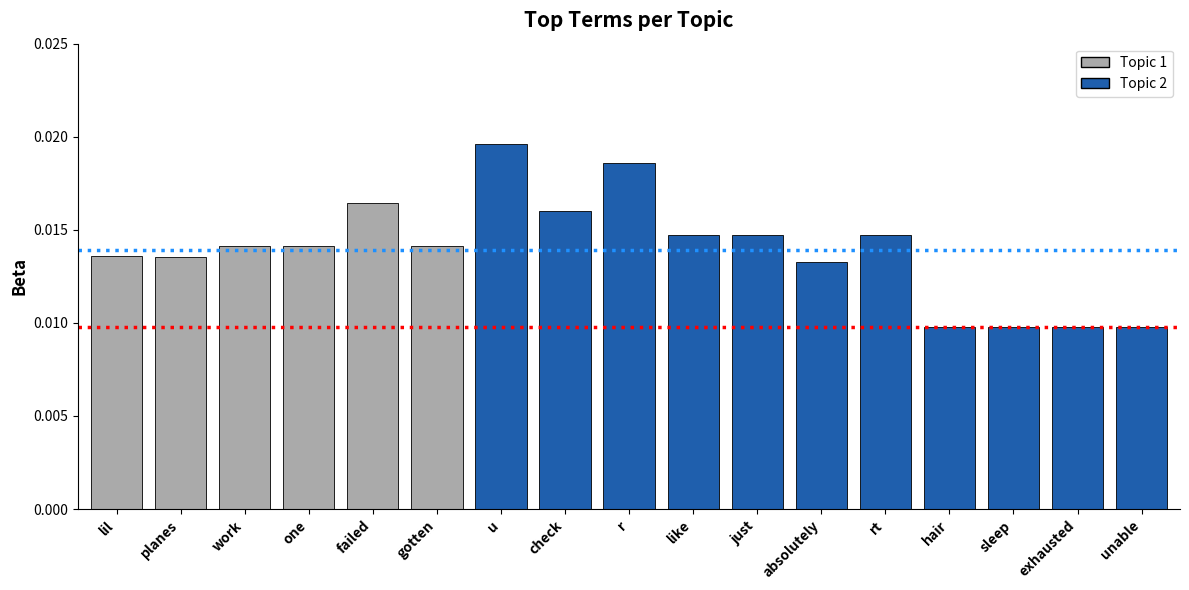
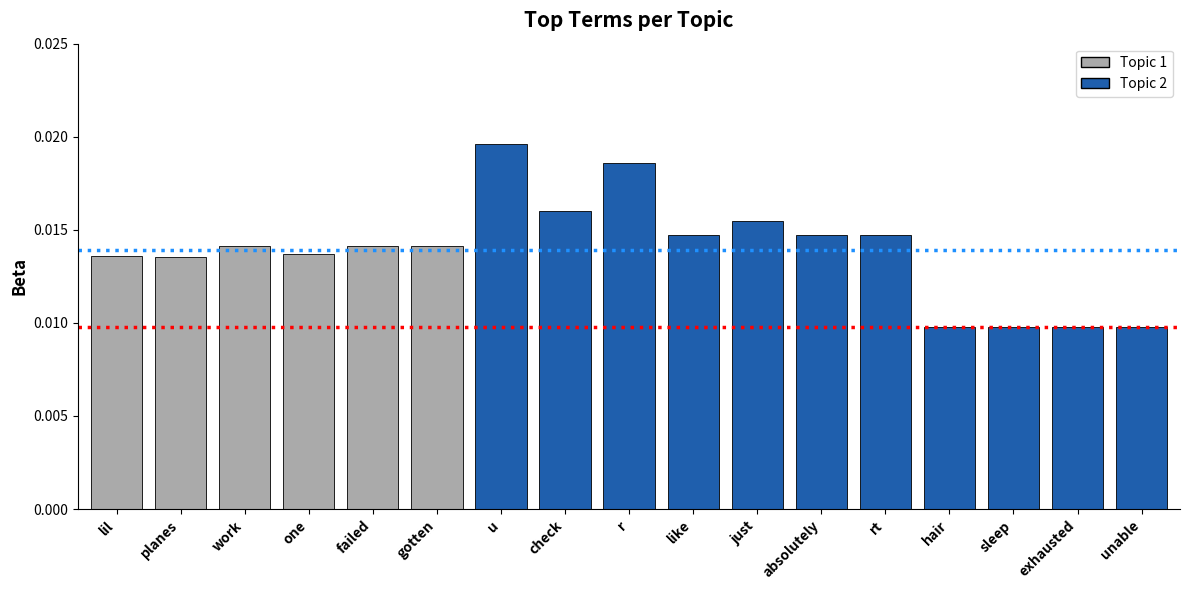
  {
    "lil": 0.0136,
    "planes": 0.0136,
    "work": 0.0142,
-   "one": 0.0142,
-   "failed": 0.0165,
+   "one": 0.0137,
+   "failed": 0.0142,
    "gotten": 0.0142,
    "u": 0.0196,
    "check": 0.0160,
    "r": 0.0186,
    "like": 0.0147,
-   "just": 0.0147,
-   "absolutely": 0.0133,
+   "just": 0.0155,
+   "absolutely": 0.0147,
    "rt": 0.0147,
    "hair": 0.0098,
    "sleep": 0.0098,
    "exhausted": 0.0098,
    "unable": 0.0098
  }
